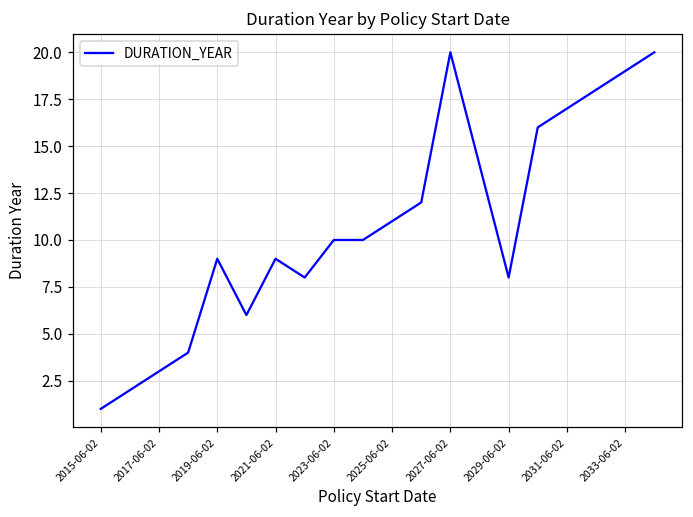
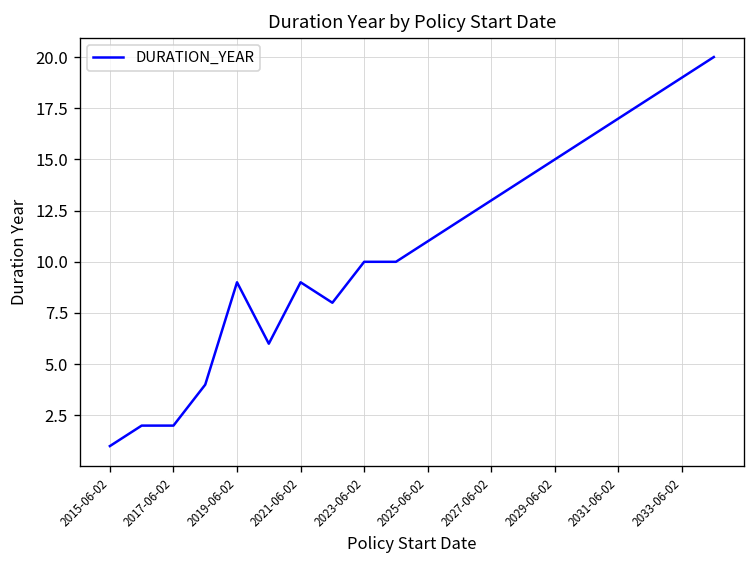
  {
    "2015-06-02": 1,
-   "2017-06-02": 3,
+   "2017-06-02": 2,
    "2019-06-02": 9,
    "2021-06-02": 9,
    "2023-06-02": 10,
    "2025-06-02": 11,
-   "2027-06-02": 20,
-   "2029-06-02": 8,
+   "2027-06-02": 13,
+   "2029-06-02": 15,
    "2031-06-02": 17,
    "2033-06-02": 19
  }
